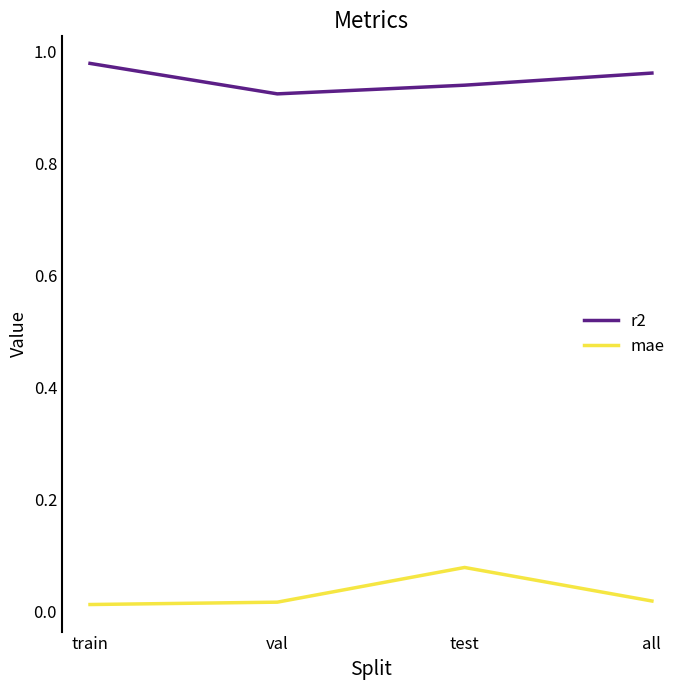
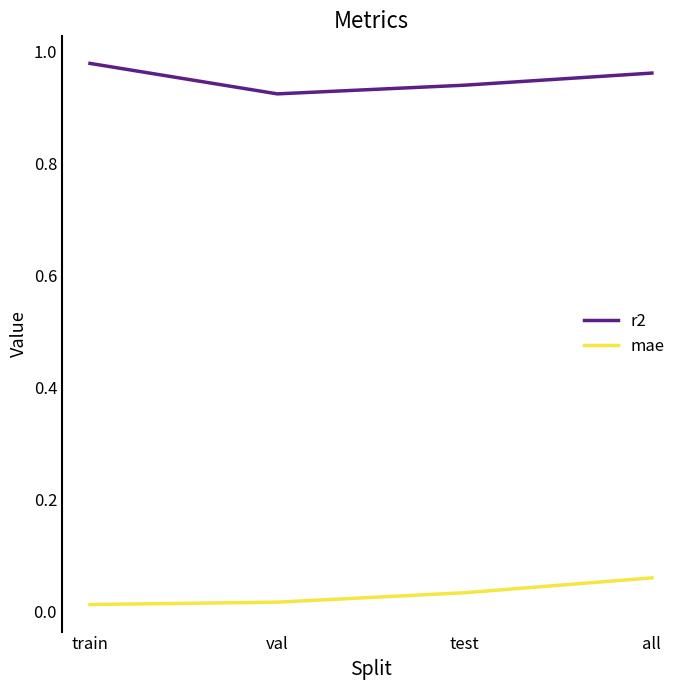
  {
    "r2": {
      "train": 0.98,
      "val": 0.92,
      "test": 0.94,
      "all": 0.96
    },
    "mae": {
      "train": 0.01,
      "val": 0.02,
-     "test": 0.08,
-     "all": 0.02
+     "test": 0.03,
+     "all": 0.06
    }
  }
